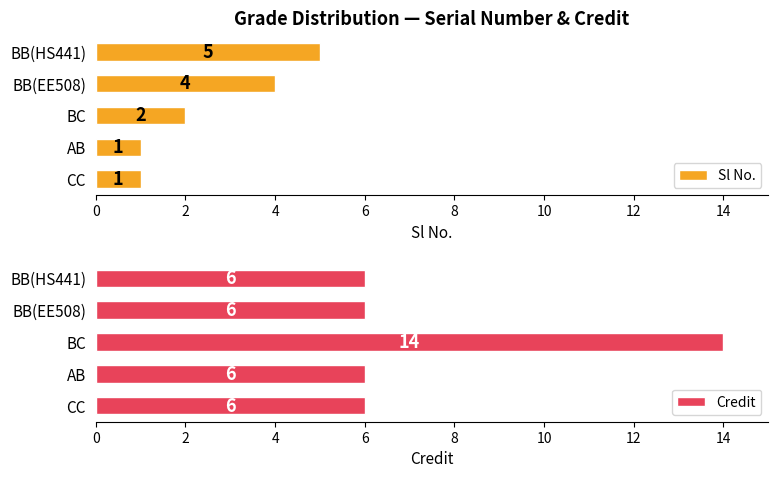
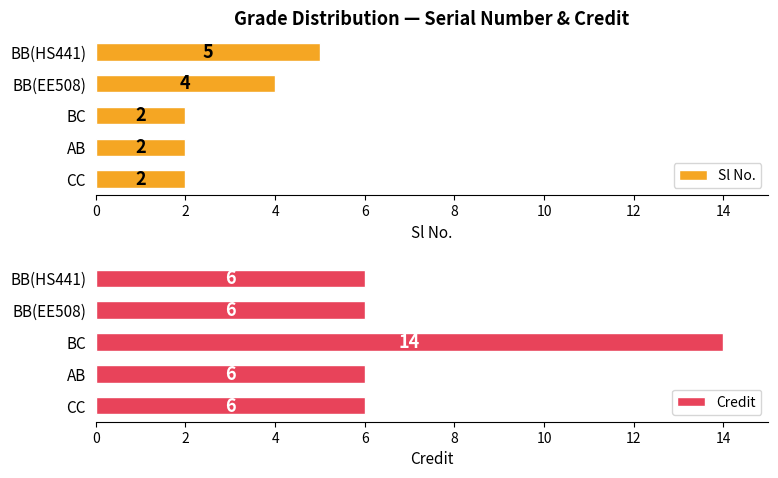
  {
    "Grade Distribution — Serial Number & Credit": {
      "BB(HS441)": 5,
      "BB(EE508)": 4,
      "BC": 2,
-     "AB": 1,
-     "CC": 1
+     "AB": 2,
+     "CC": 2
    }
  }
